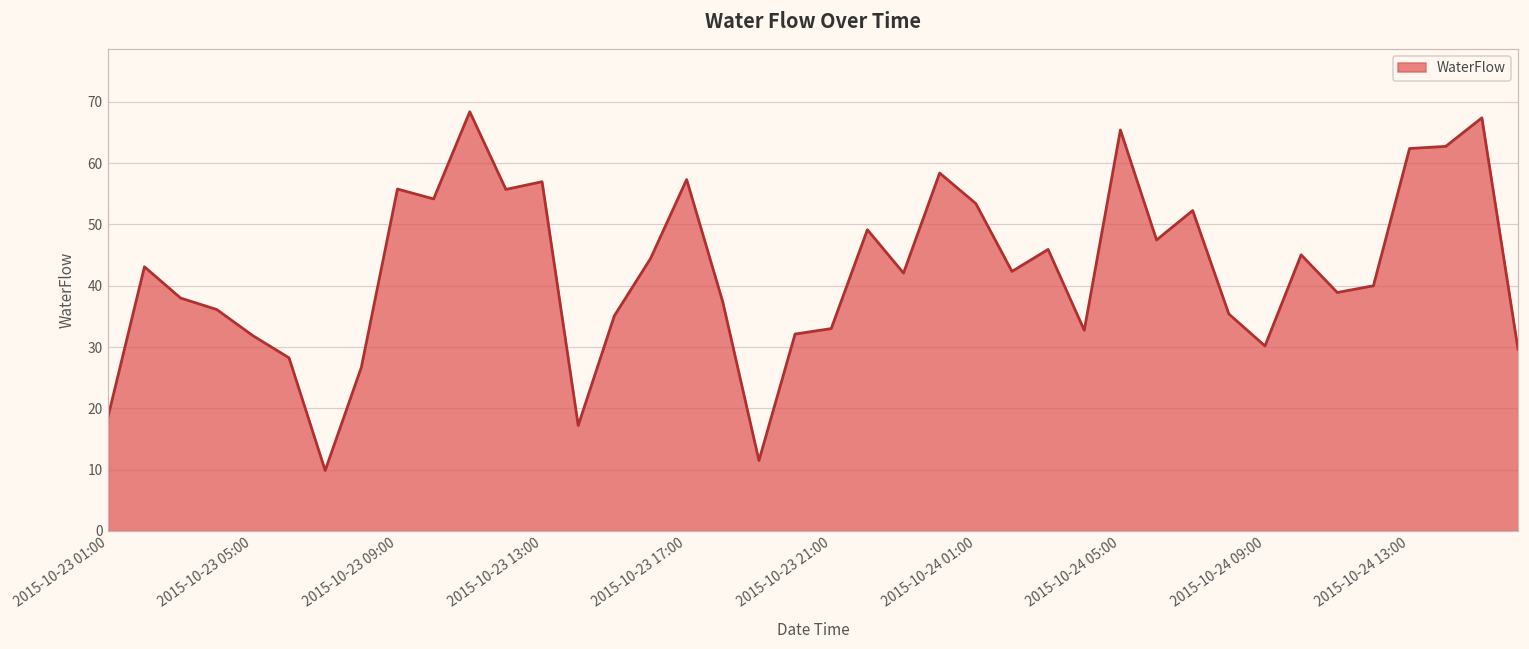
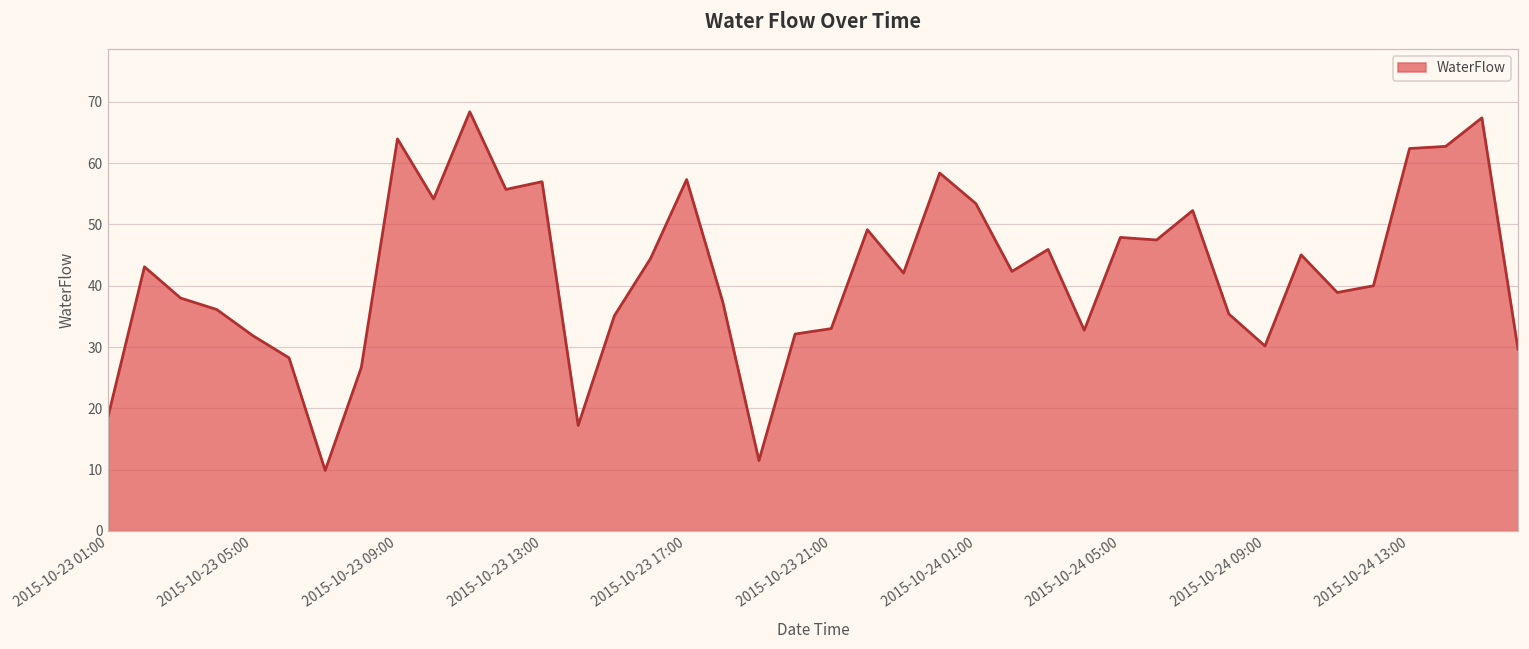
  {
    "2015-10-23 01:00": 19,
    "2015-10-23 05:00": 32,
-   "2015-10-23 09:00": 56,
+   "2015-10-23 09:00": 64,
    "2015-10-23 13:00": 57,
    "2015-10-23 17:00": 57,
    "2015-10-23 21:00": 33,
    "2015-10-24 01:00": 53,
-   "2015-10-24 05:00": 65,
+   "2015-10-24 05:00": 48,
    "2015-10-24 09:00": 30,
    "2015-10-24 13:00": 62
  }
